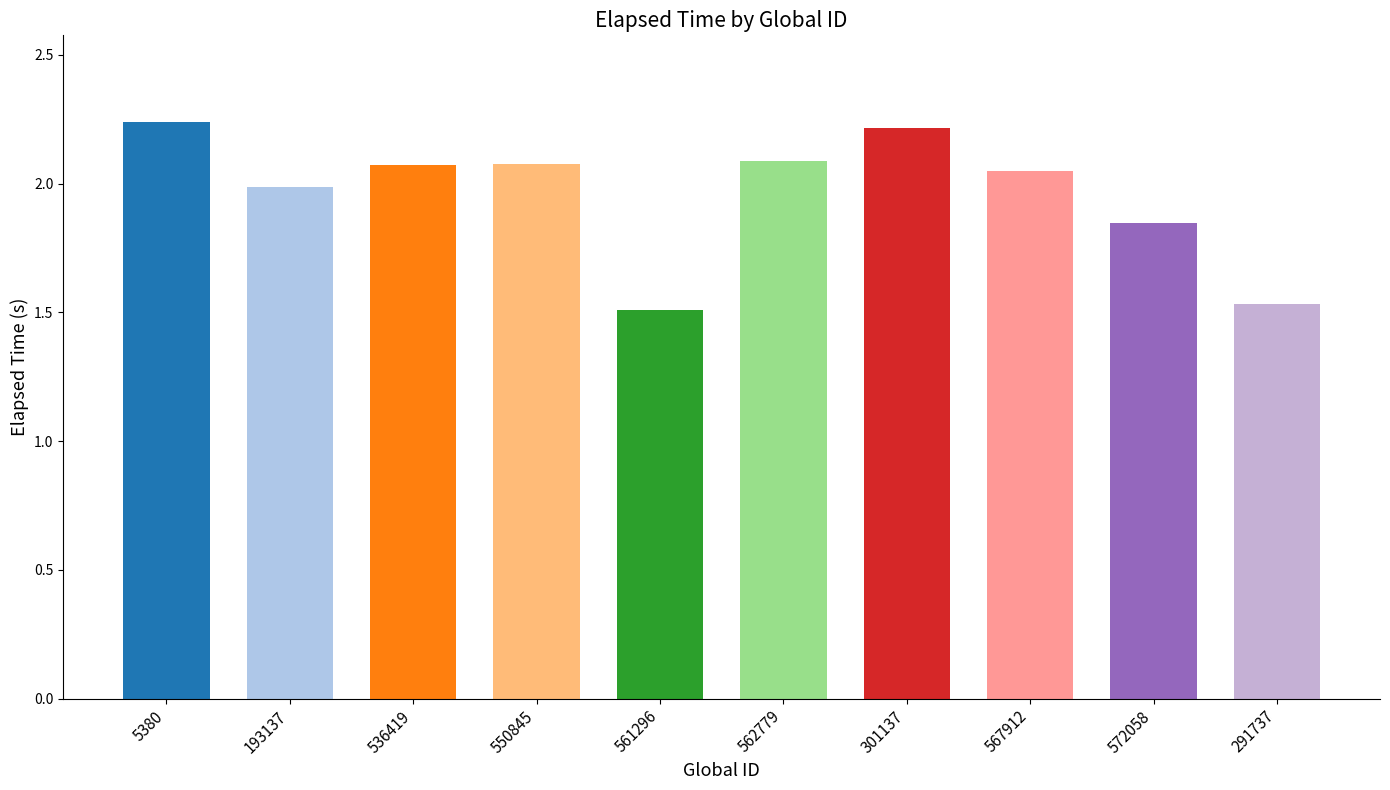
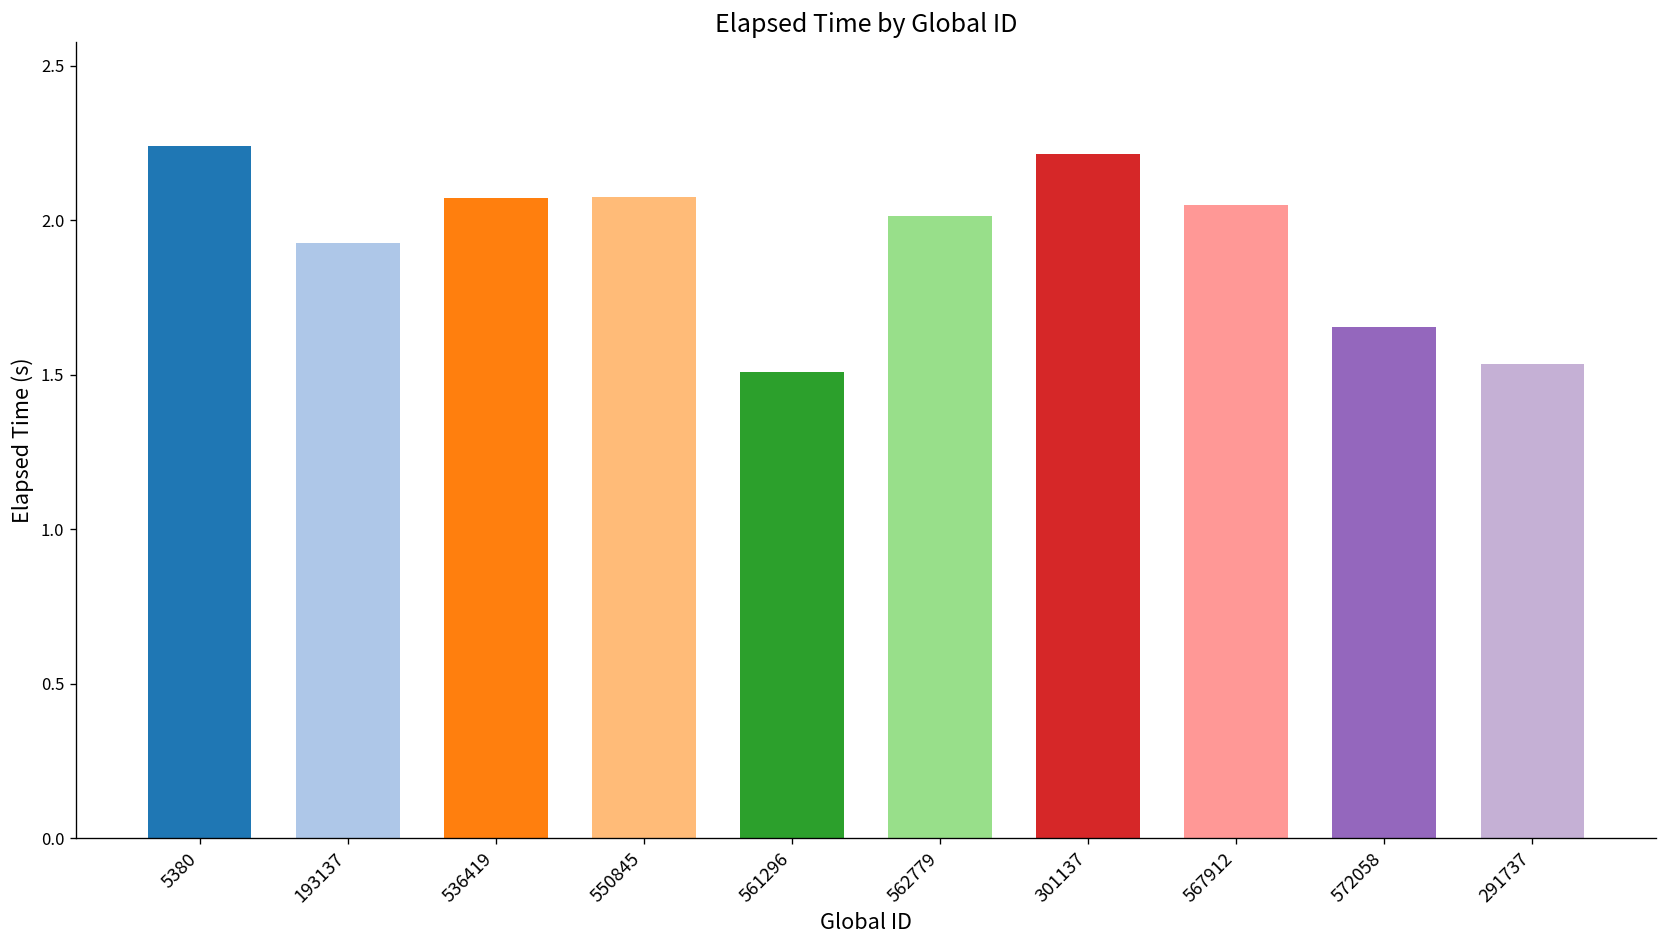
  {
    "5380": 2.24,
-   "193137": 1.99,
+   "193137": 1.93,
    "536419": 2.07,
    "550845": 2.08,
    "561296": 1.51,
-   "562779": 2.09,
+   "562779": 2.02,
    "301137": 2.22,
    "567912": 2.05,
-   "572058": 1.85,
+   "572058": 1.65,
    "291737": 1.53
  }
